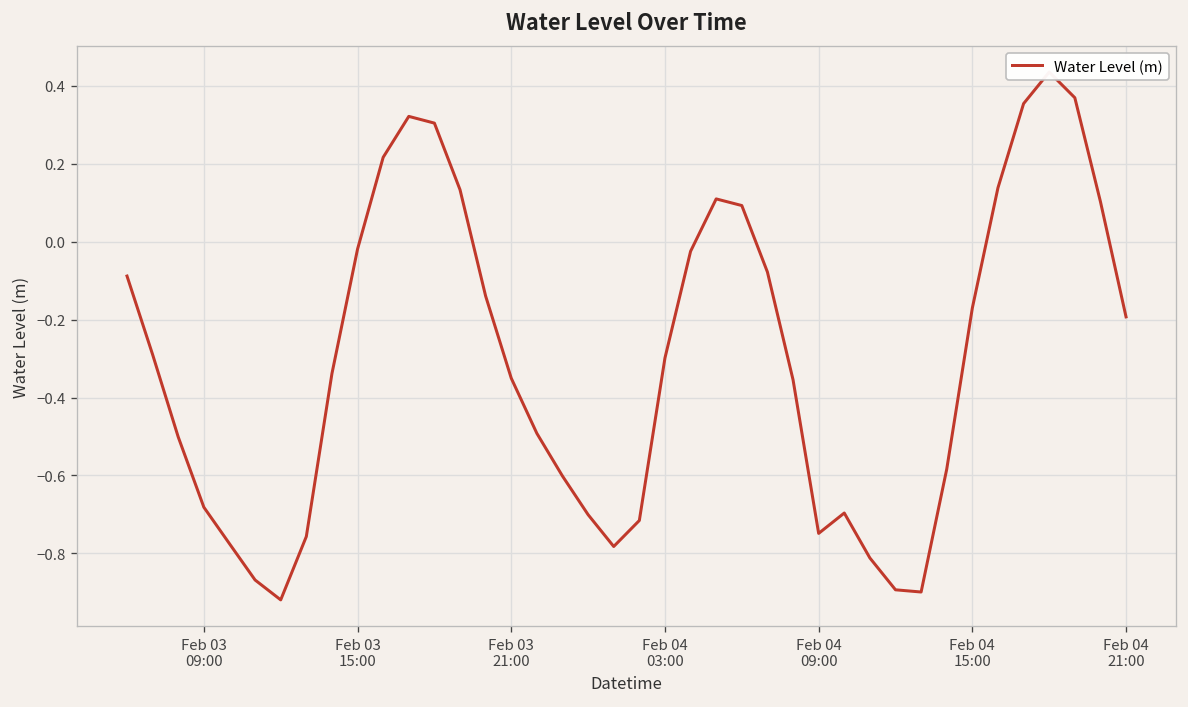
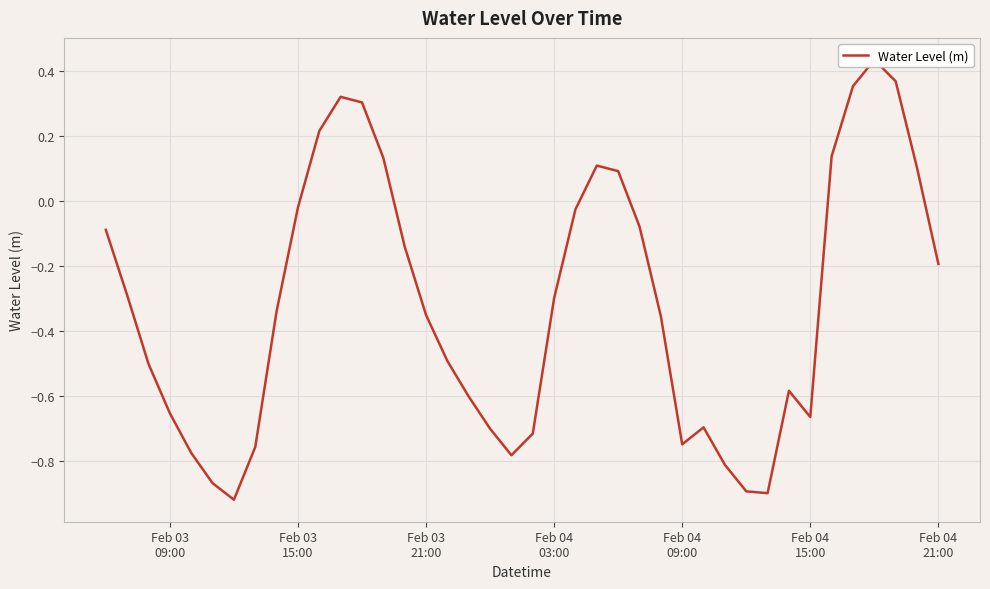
  {
-   "Feb 03 09:00": -0.68,
+   "Feb 03 09:00": -0.65,
    "Feb 03 15:00": -0.02,
    "Feb 03 21:00": -0.35,
    "Feb 04 03:00": -0.30,
    "Feb 04 09:00": -0.75,
-   "Feb 04 15:00": -0.17,
+   "Feb 04 15:00": -0.66,
    "Feb 04 21:00": -0.19
  }
